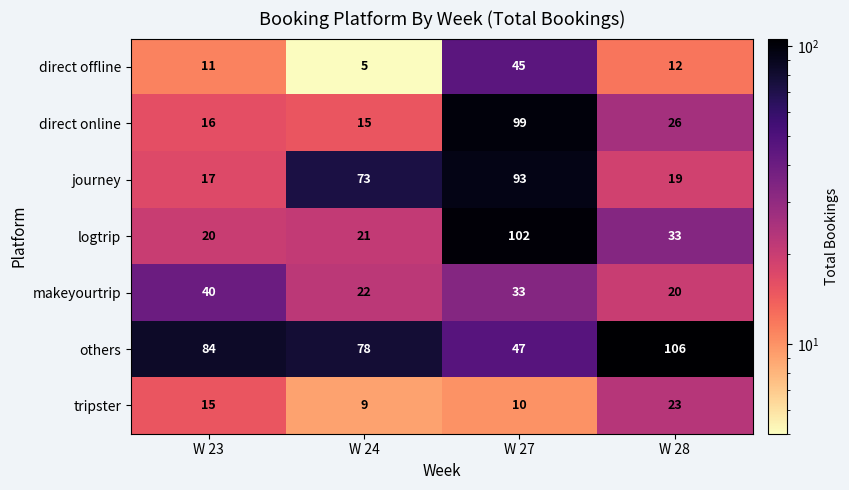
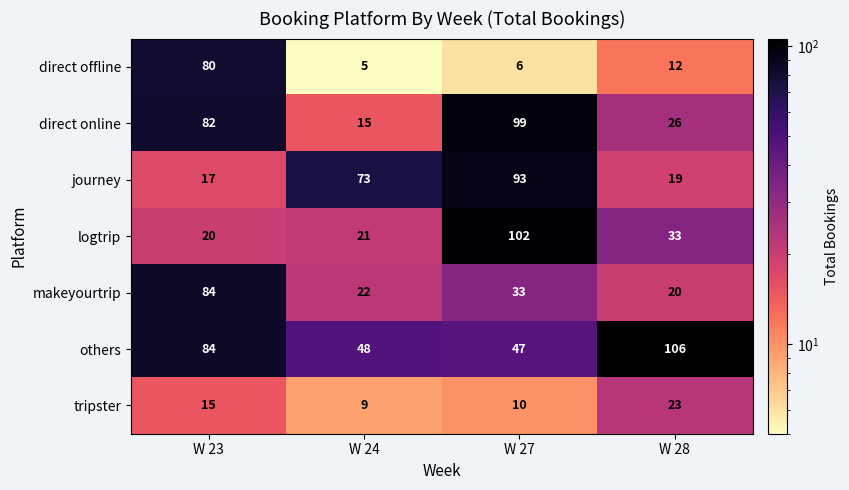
  {
    "direct offline": {
-     "W 23": 11,
+     "W 23": 80,
      "W 24": 5,
-     "W 27": 45,
+     "W 27": 6,
      "W 28": 12
    },
    "direct online": {
-     "W 23": 16,
+     "W 23": 82,
      "W 24": 15,
      "W 27": 99,
      "W 28": 26
    },
    "journey": {
      "W 23": 17,
      "W 24": 73,
      "W 27": 93,
      "W 28": 19
    },
    "logtrip": {
      "W 23": 20,
      "W 24": 21,
      "W 27": 102,
      "W 28": 33
    },
    "makeyourtrip": {
-     "W 23": 40,
+     "W 23": 84,
      "W 24": 22,
      "W 27": 33,
      "W 28": 20
    },
    "others": {
      "W 23": 84,
-     "W 24": 78,
+     "W 24": 48,
      "W 27": 47,
      "W 28": 106
    },
    "tripster": {
      "W 23": 15,
      "W 24": 9,
      "W 27": 10,
      "W 28": 23
    }
  }
